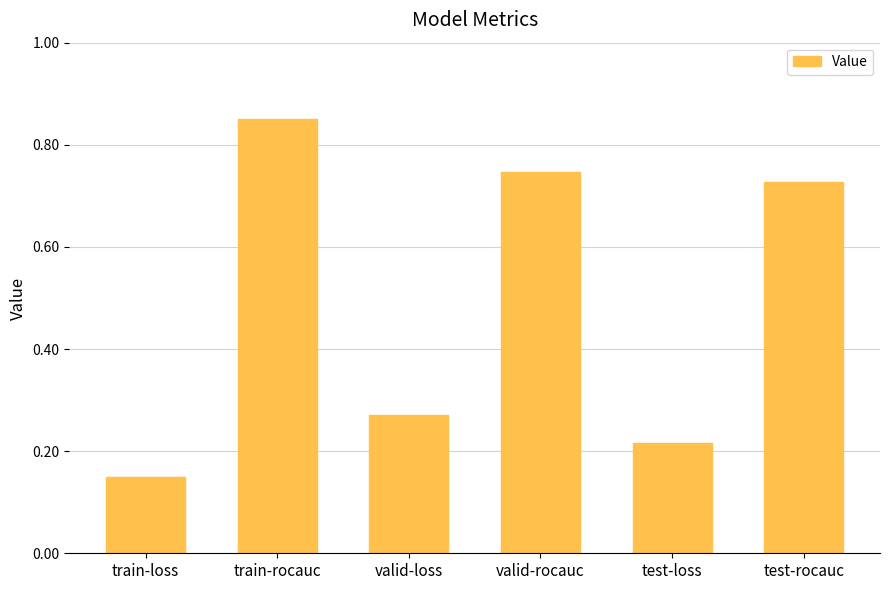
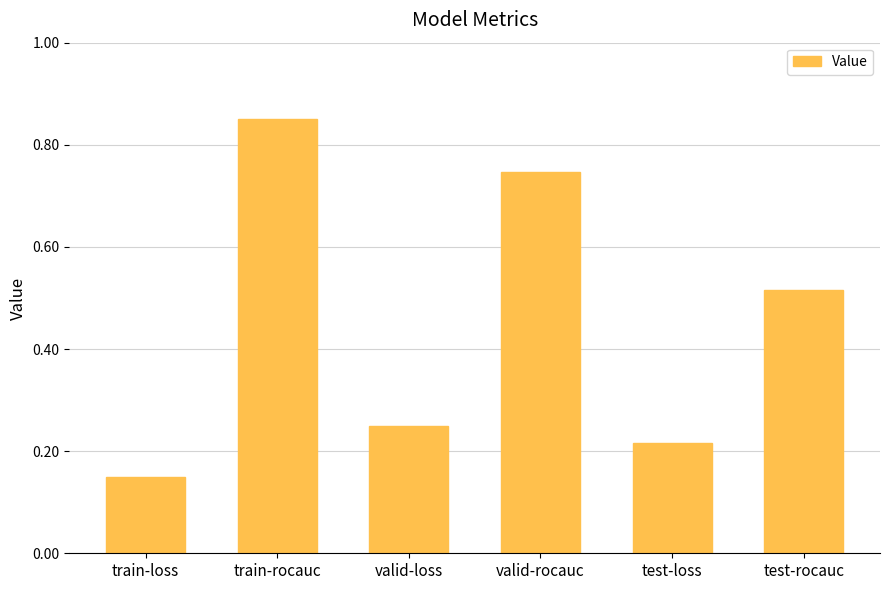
  {
    "train-loss": 0.15,
    "train-rocauc": 0.85,
-   "valid-loss": 0.27,
+   "valid-loss": 0.25,
    "valid-rocauc": 0.75,
    "test-loss": 0.22,
-   "test-rocauc": 0.73
+   "test-rocauc": 0.52
  }
